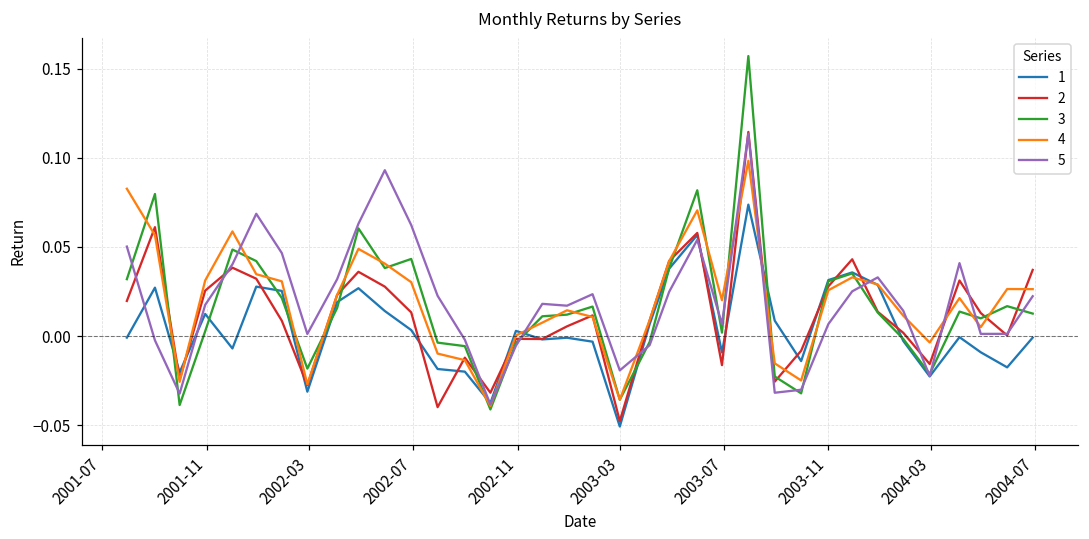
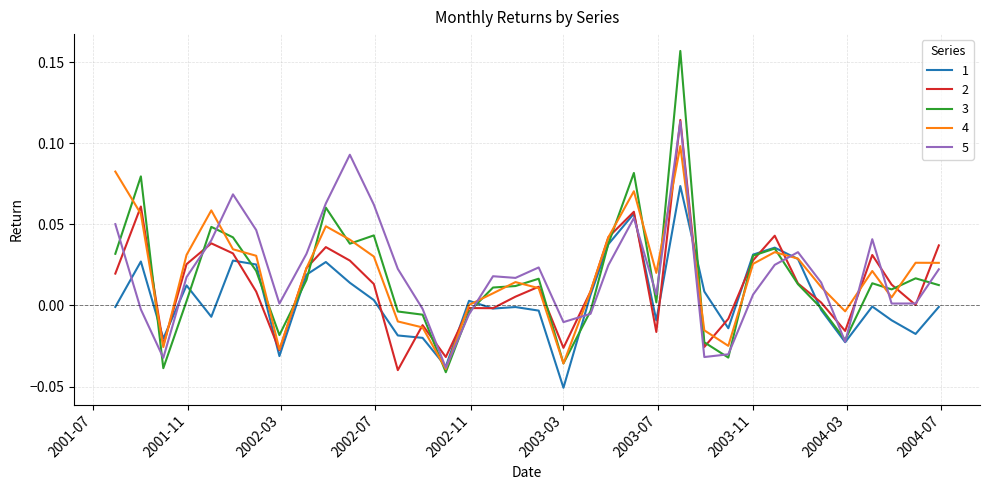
  {
    "1": {
      "2003-03": -0.051
    },
    "2": {
-     "2003-03": -0.048,
+     "2003-03": -0.026,
      "2003-11": 0.028
    },
    "4": {
      "2003-11": 0.026
    },
    "5": {
-     "2003-03": -0.019,
+     "2003-03": -0.010,
      "2003-11": 0.007
    }
  }
